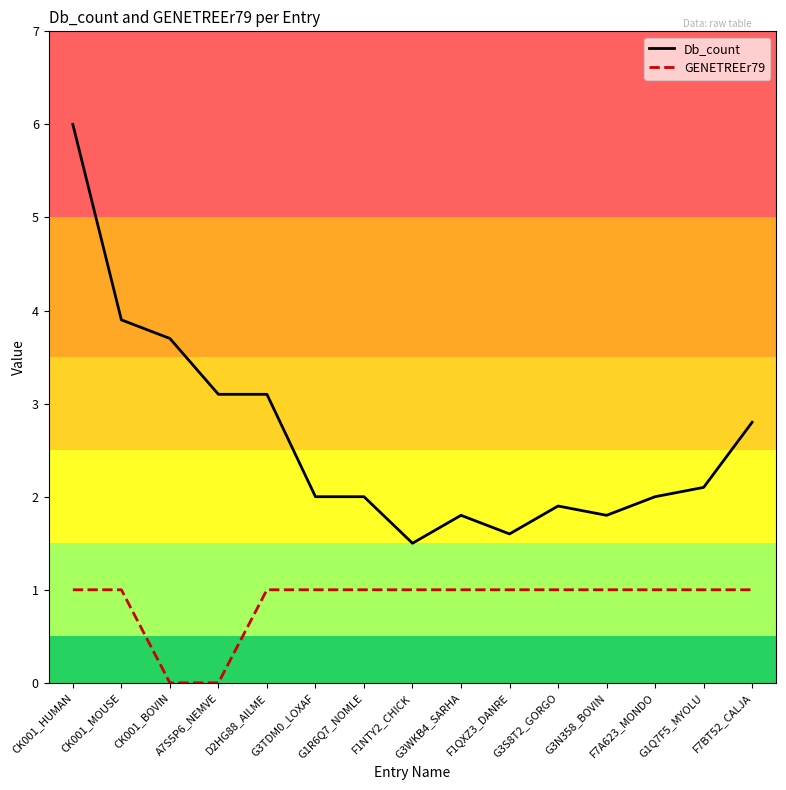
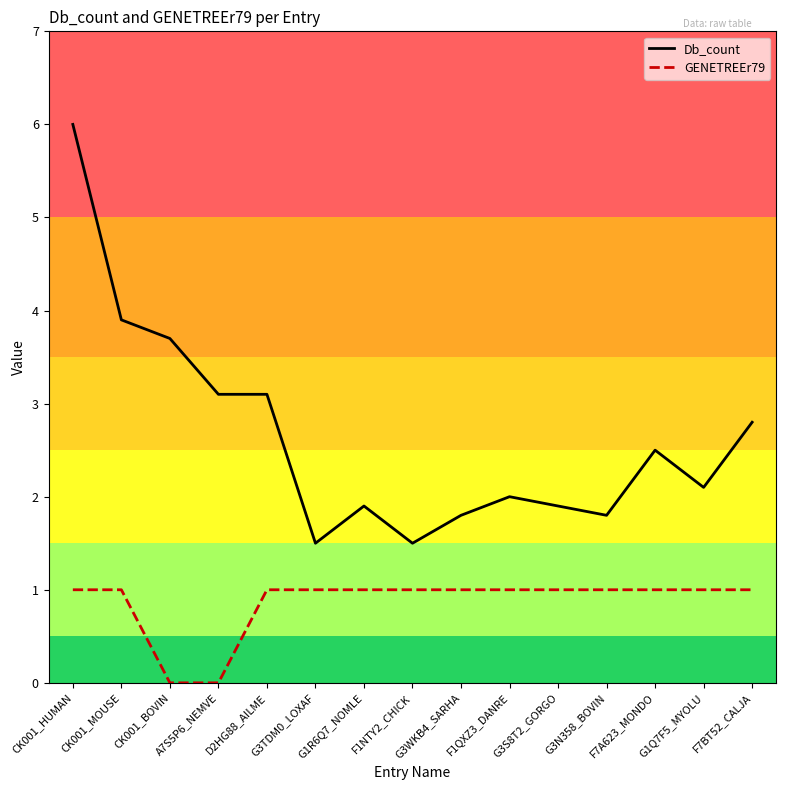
  {
    "Db_count": {
      "CK001_HUMAN": 6.0,
      "CK001_MOUSE": 3.9,
      "CK001_BOVIN": 3.7,
      "A7S5P6_NEMVE": 3.1,
      "D2HG88_AILME": 3.1,
-     "G3TDM0_LOXAF": 2.0,
-     "G1R6Q7_NOMLE": 2.0,
+     "G3TDM0_LOXAF": 1.5,
+     "G1R6Q7_NOMLE": 1.9,
      "F1NTY2_CHICK": 1.5,
      "G3WKB4_SARHA": 1.8,
-     "F1QXZ3_DANRE": 1.6,
+     "F1QXZ3_DANRE": 2.0,
      "G3S8T2_GORGO": 1.9,
      "G3N358_BOVIN": 1.8,
-     "F7A623_MONDO": 2.0,
+     "F7A623_MONDO": 2.5,
      "G1Q7F5_MYOLU": 2.1,
      "F7BT52_CALJA": 2.8
    },
    "GENETREEr79": {
      "CK001_HUMAN": 1.0,
      "CK001_MOUSE": 1.0,
      "CK001_BOVIN": 0.0,
      "A7S5P6_NEMVE": 0.0,
      "D2HG88_AILME": 1.0,
      "G3TDM0_LOXAF": 1.0,
      "G1R6Q7_NOMLE": 1.0,
      "F1NTY2_CHICK": 1.0,
      "G3WKB4_SARHA": 1.0,
      "F1QXZ3_DANRE": 1.0,
      "G3S8T2_GORGO": 1.0,
      "G3N358_BOVIN": 1.0,
      "F7A623_MONDO": 1.0,
      "G1Q7F5_MYOLU": 1.0,
      "F7BT52_CALJA": 1.0
    }
  }
